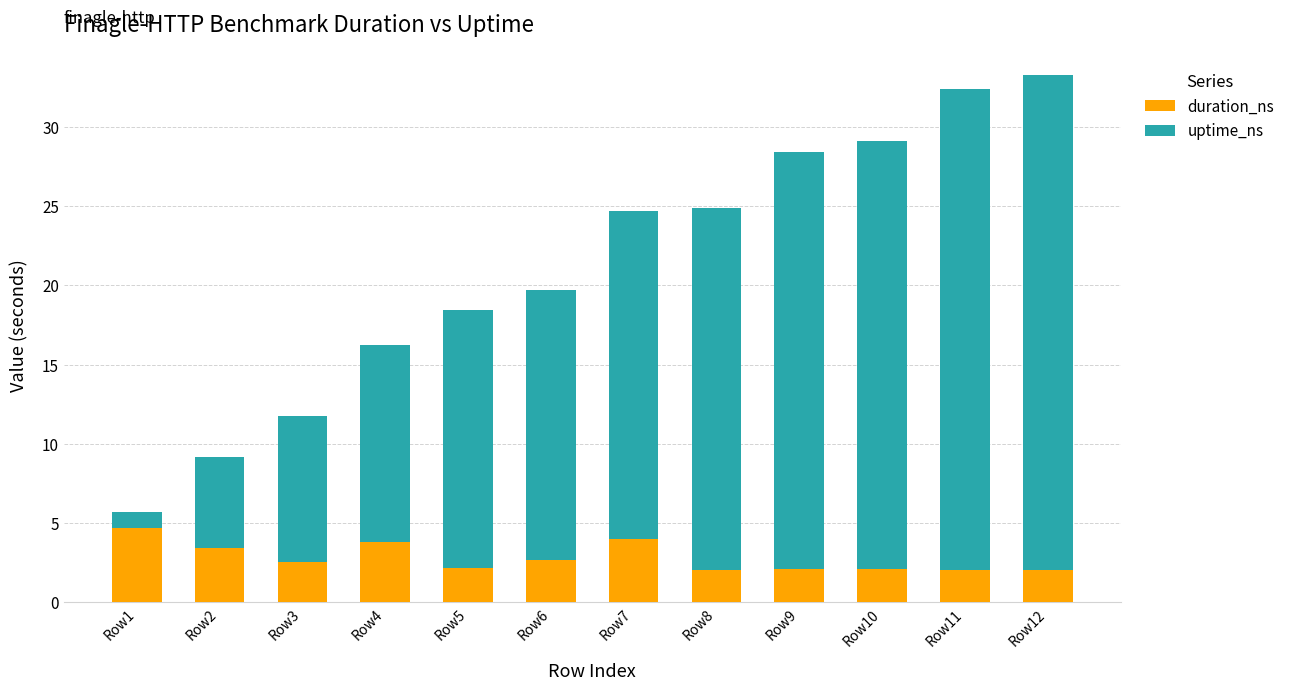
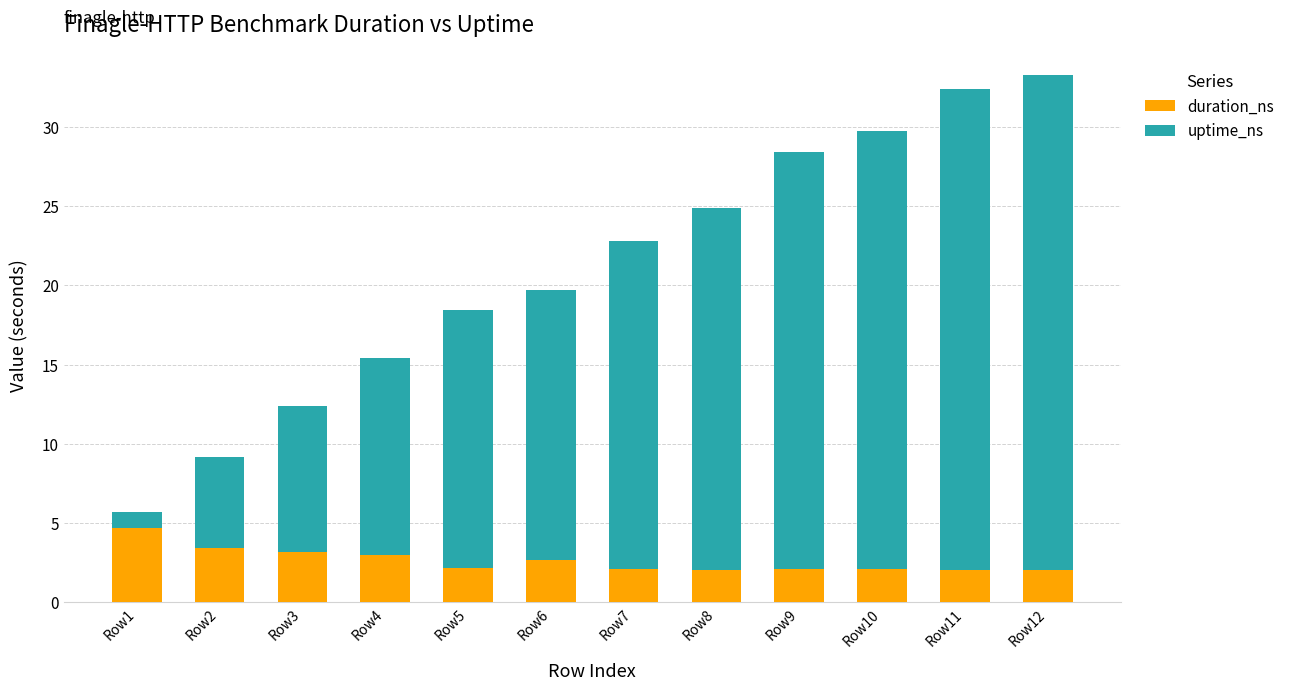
  {
    "duration_ns": {
      "Row1": 4.7,
      "Row2": 3.5,
-     "Row3": 2.5,
-     "Row4": 3.8,
+     "Row3": 3.2,
+     "Row4": 3.0,
      "Row5": 2.2,
      "Row6": 2.7,
-     "Row7": 4.0,
+     "Row7": 2.1,
      "Row8": 2.1,
      "Row9": 2.1,
      "Row10": 2.1,
      "Row11": 2.1,
      "Row12": 2.0
    },
    "uptime_ns": {
      "Row1": 1.0,
      "Row2": 5.7,
      "Row3": 9.2,
      "Row4": 12.4,
      "Row5": 16.3,
      "Row6": 17.0,
      "Row7": 20.7,
      "Row8": 22.8,
      "Row9": 26.4,
-     "Row10": 27.0,
+     "Row10": 27.6,
      "Row11": 30.3,
      "Row12": 31.2
    }
  }
